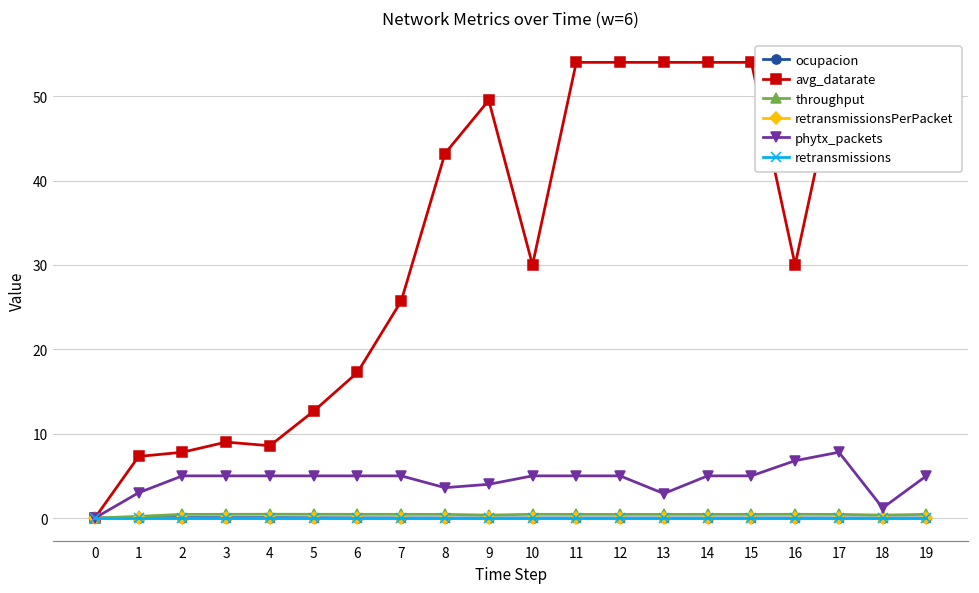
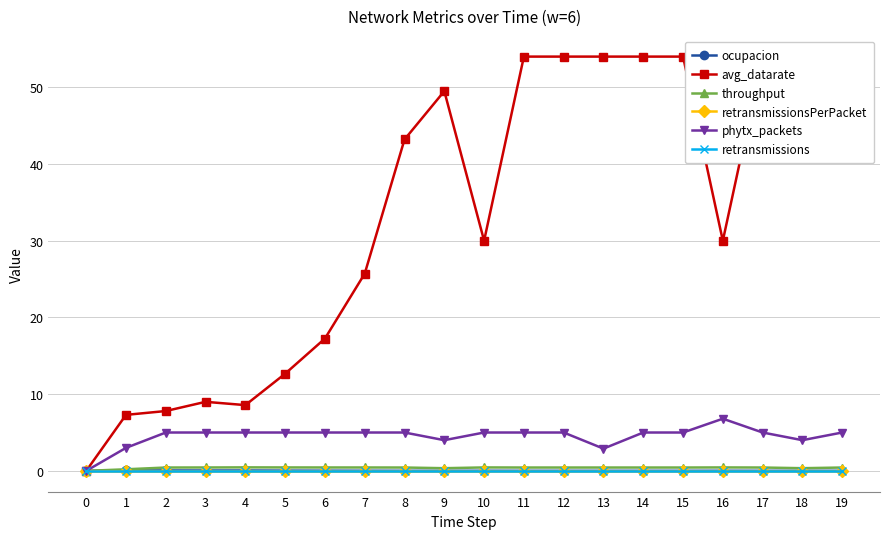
  {
    "retransmissions": {
      "2": 0,
      "3": 0,
      "4": 0,
      "5": 0,
      "6": 0,
      "7": 0,
      "8": 0,
      "9": 0,
      "10": 0,
      "11": 0,
      "12": 0,
      "13": 0,
      "14": 0,
      "15": 0,
      "16": 0,
      "17": 0,
      "18": 0,
      "19": 0
    },
    "avg_datarate": {
      "1": 7,
      "2": 8,
      "3": 9,
      "4": 9,
      "5": 13,
      "6": 17,
      "7": 26,
      "8": 43,
      "9": 50,
      "10": 30,
      "11": 54,
      "12": 54,
      "13": 54,
      "14": 54,
      "15": 54,
      "16": 30
    },
    "throughput": {
      "2": 0,
      "3": 0,
      "4": 0,
      "5": 0,
      "6": 0,
      "7": 0,
      "8": 0,
      "9": 0,
      "10": 0,
      "11": 0,
      "12": 0,
      "13": 0,
      "14": 0,
      "15": 0,
      "16": 0,
      "17": 0,
      "18": 0,
      "19": 0
    },
    "phytx_packets": {
      "1": 3,
      "2": 5,
      "3": 5,
      "4": 5,
      "5": 5,
      "6": 5,
      "7": 5,
-     "8": 4,
+     "8": 5,
      "9": 4,
      "10": 5,
      "11": 5,
      "12": 5,
      "13": 3,
      "14": 5,
      "15": 5,
      "16": 7,
-     "17": 8,
-     "18": 1,
+     "17": 5,
+     "18": 4,
      "19": 5
    }
  }
